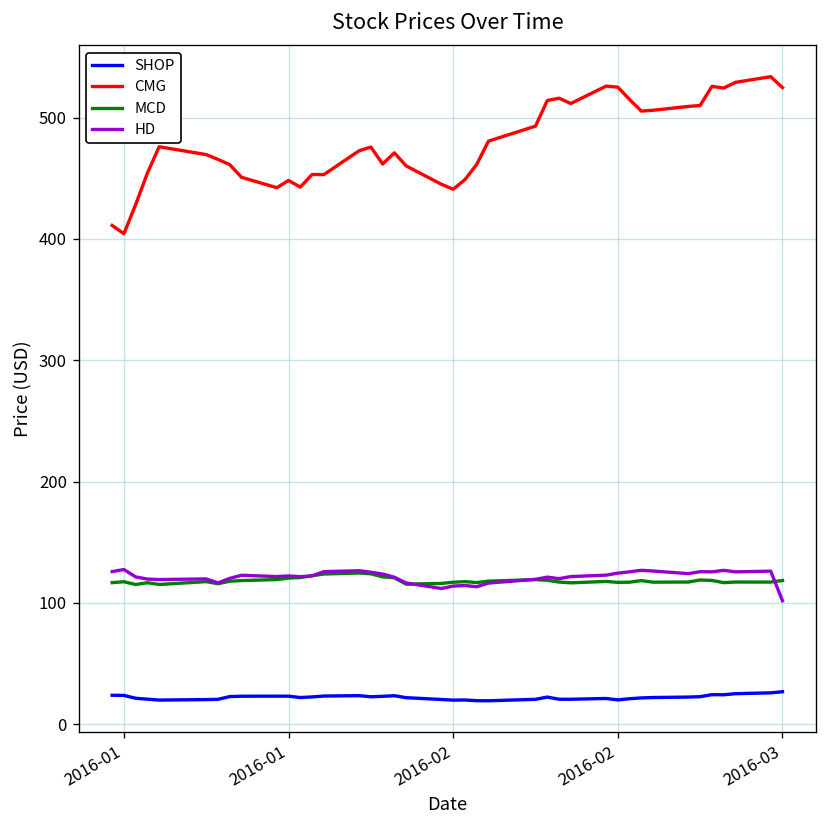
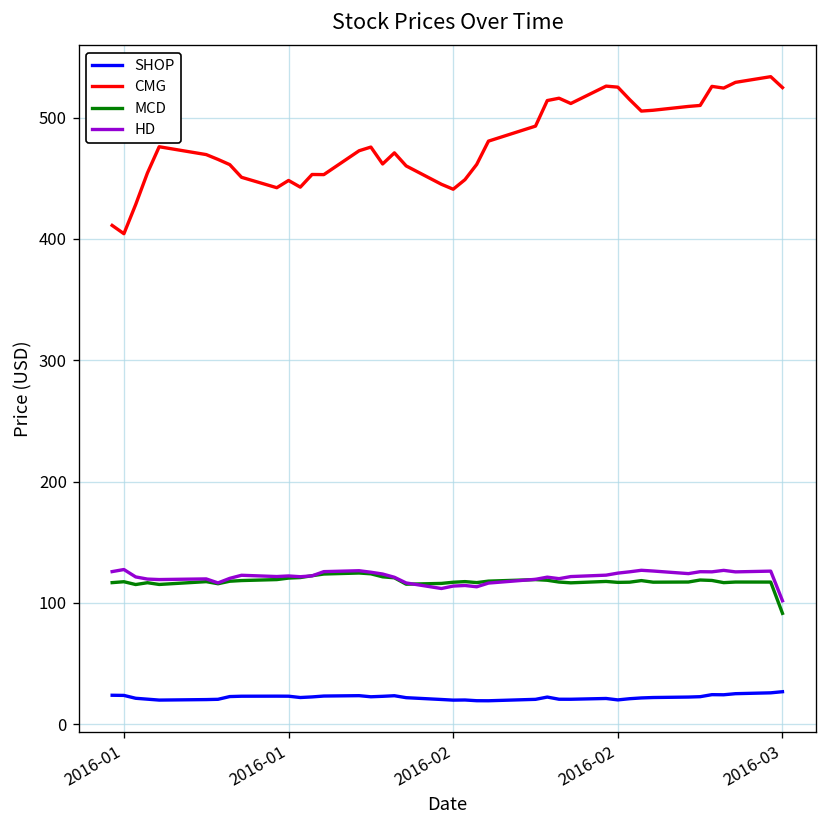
  {
    "SHOP": {
      "2016-03": 27
    },
    "CMG": {
      "2016-03": 525
    },
    "MCD": {
-     "2016-03": 118
+     "2016-03": 91
    },
    "HD": {
      "2016-03": 102
    }
  }
